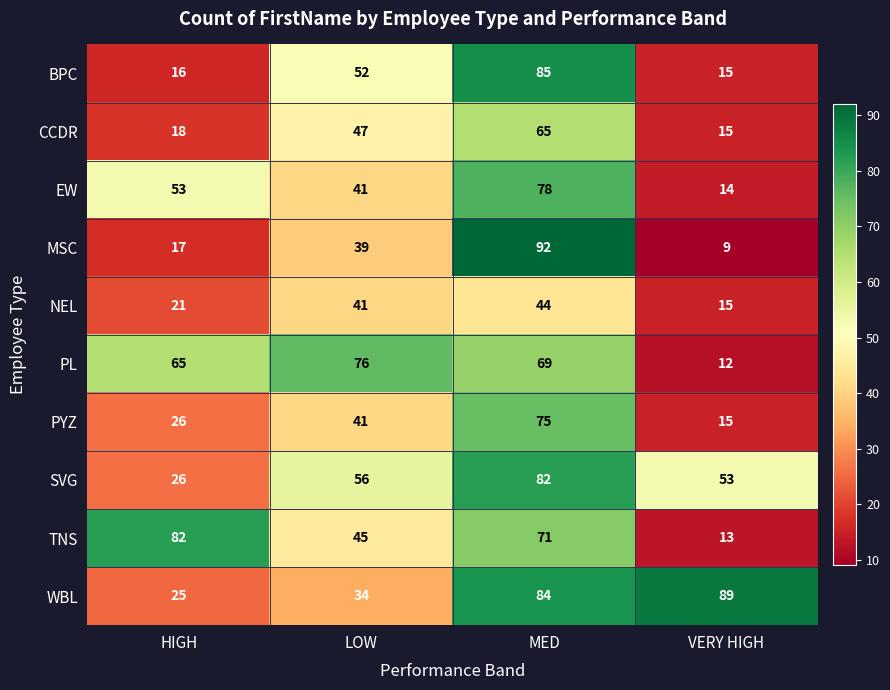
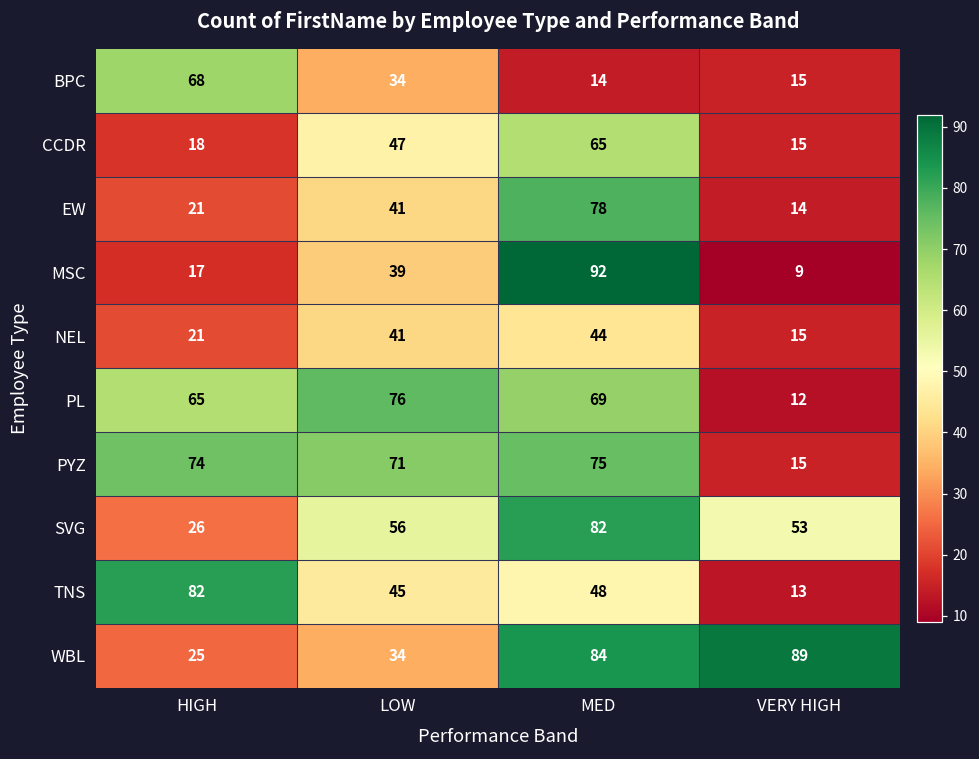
  {
    "BPC": {
-     "HIGH": 16,
-     "LOW": 52,
-     "MED": 85,
+     "HIGH": 68,
+     "LOW": 34,
+     "MED": 14,
      "VERY HIGH": 15
    },
    "CCDR": {
      "HIGH": 18,
      "LOW": 47,
      "MED": 65,
      "VERY HIGH": 15
    },
    "EW": {
-     "HIGH": 53,
+     "HIGH": 21,
      "LOW": 41,
      "MED": 78,
      "VERY HIGH": 14
    },
    "MSC": {
      "HIGH": 17,
      "LOW": 39,
      "MED": 92,
      "VERY HIGH": 9
    },
    "NEL": {
      "HIGH": 21,
      "LOW": 41,
      "MED": 44,
      "VERY HIGH": 15
    },
    "PL": {
      "HIGH": 65,
      "LOW": 76,
      "MED": 69,
      "VERY HIGH": 12
    },
    "PYZ": {
-     "HIGH": 26,
-     "LOW": 41,
+     "HIGH": 74,
+     "LOW": 71,
      "MED": 75,
      "VERY HIGH": 15
    },
    "SVG": {
      "HIGH": 26,
      "LOW": 56,
      "MED": 82,
      "VERY HIGH": 53
    },
    "TNS": {
      "HIGH": 82,
      "LOW": 45,
-     "MED": 71,
+     "MED": 48,
      "VERY HIGH": 13
    },
    "WBL": {
      "HIGH": 25,
      "LOW": 34,
      "MED": 84,
      "VERY HIGH": 89
    }
  }
